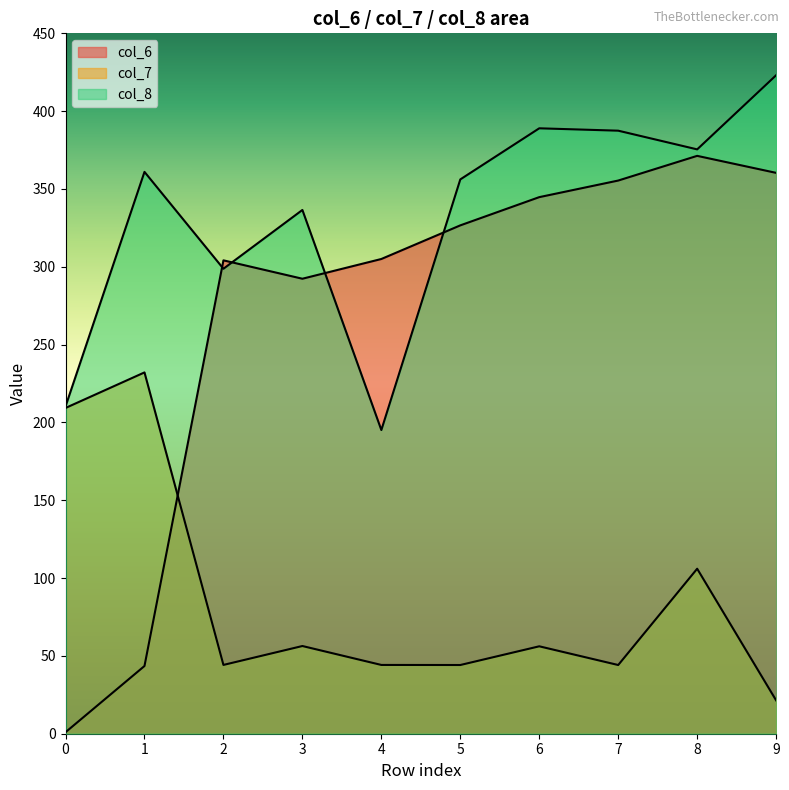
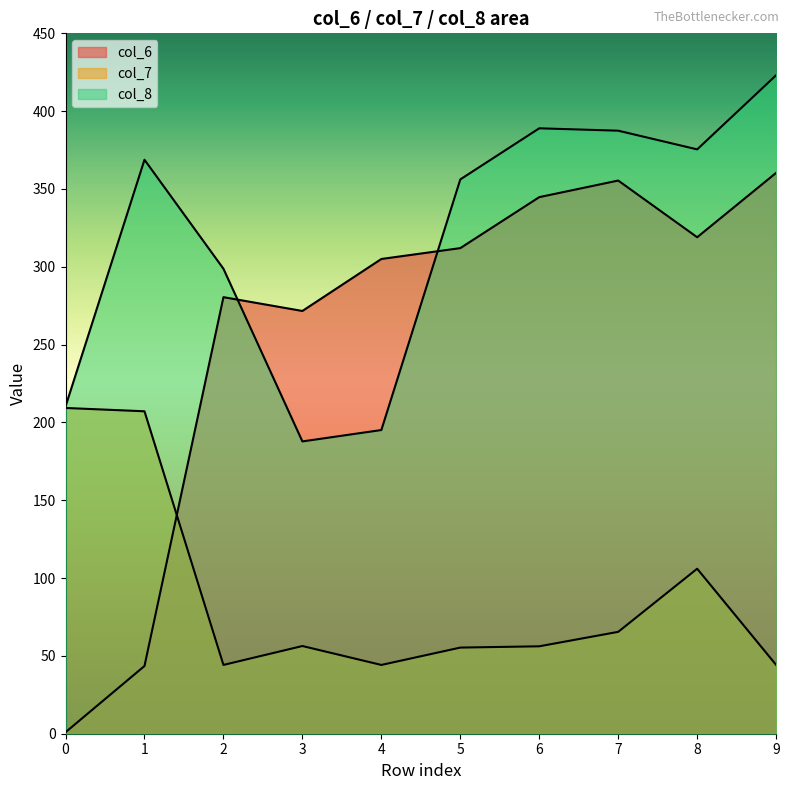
  {
    "col_6": {
      "0": 1,
      "1": 44,
-     "2": 304,
-     "3": 292,
+     "2": 280,
+     "3": 272,
      "4": 305,
-     "5": 327,
+     "5": 312,
      "6": 345,
      "7": 355,
-     "8": 371,
+     "8": 319,
      "9": 360
    },
    "col_7": {
-     "1": 232,
+     "1": 207,
      "2": 44,
      "3": 56,
      "4": 44,
-     "5": 44,
+     "5": 55,
      "6": 56,
-     "7": 44,
+     "7": 65,
      "8": 106,
-     "9": 21
+     "9": 44
    },
    "col_8": {
-     "1": 361,
+     "1": 369,
      "2": 299,
-     "3": 337,
+     "3": 188,
      "4": 195,
      "5": 356,
      "6": 389,
      "7": 387,
      "8": 375,
      "9": 423
    }
  }
